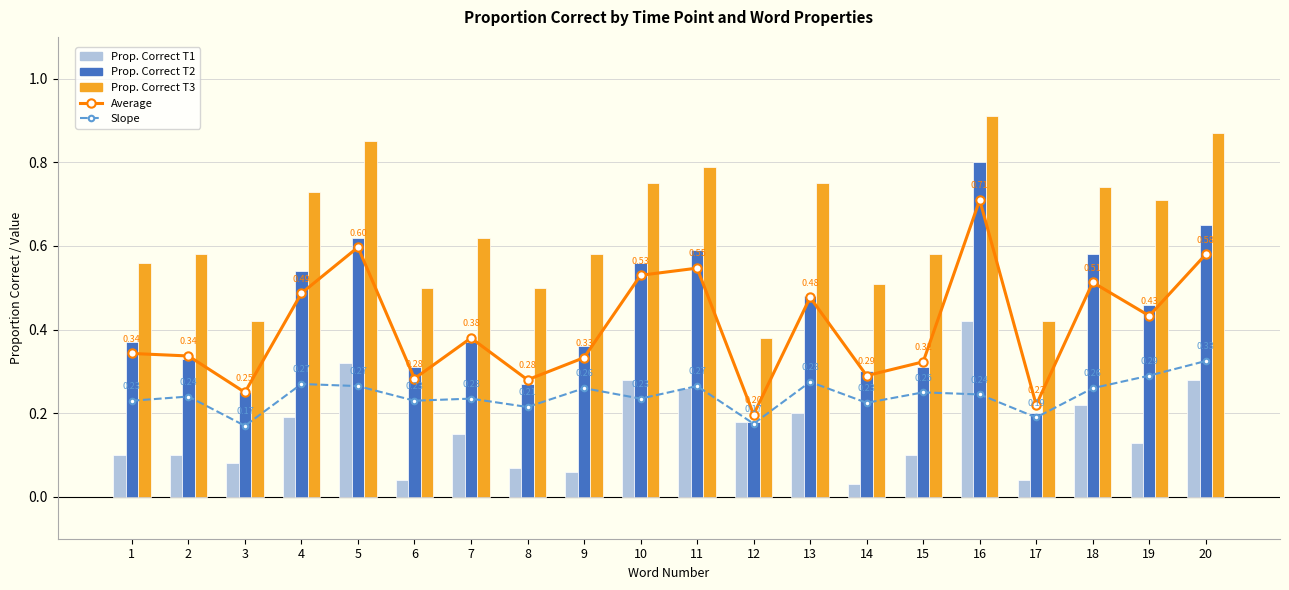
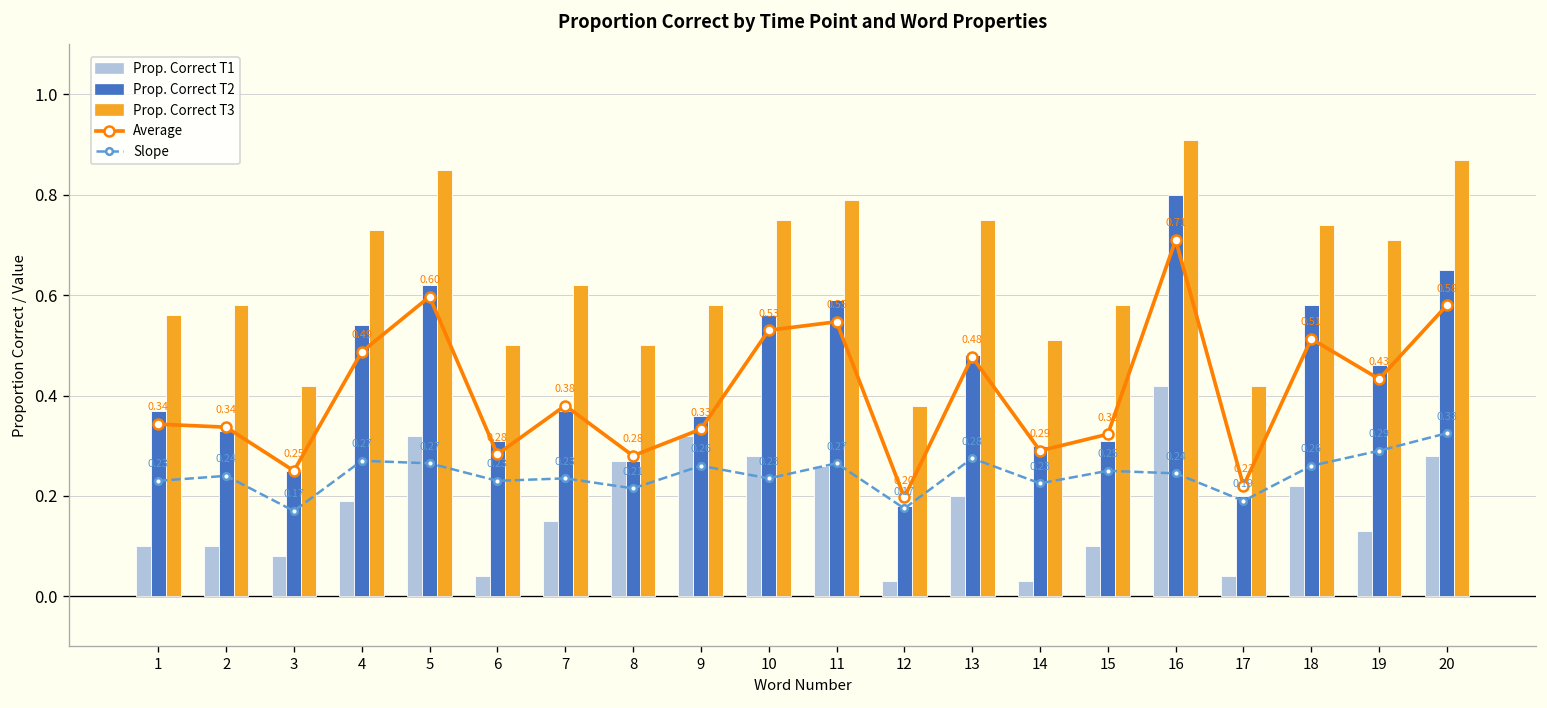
  {
    "Prop. Correct T1": {
      "1": 0.10,
      "2": 0.10,
      "3": 0.08,
      "4": 0.19,
      "5": 0.32,
      "6": 0.04,
      "7": 0.15,
-     "8": 0.07,
-     "9": 0.06,
+     "8": 0.27,
+     "9": 0.32,
      "10": 0.28,
      "11": 0.26,
-     "12": 0.18,
+     "12": 0.03,
      "13": 0.20,
      "14": 0.03,
      "15": 0.10,
      "16": 0.42,
      "17": 0.04,
      "18": 0.22,
      "19": 0.13,
      "20": 0.28
    }
  }
